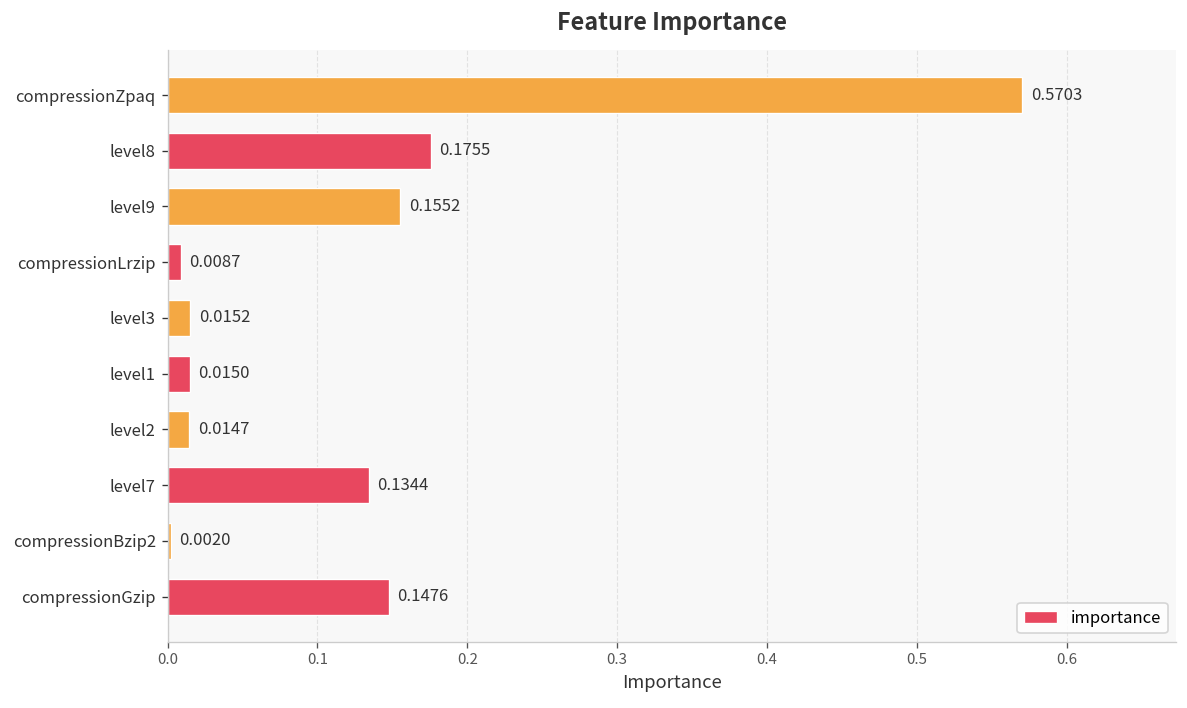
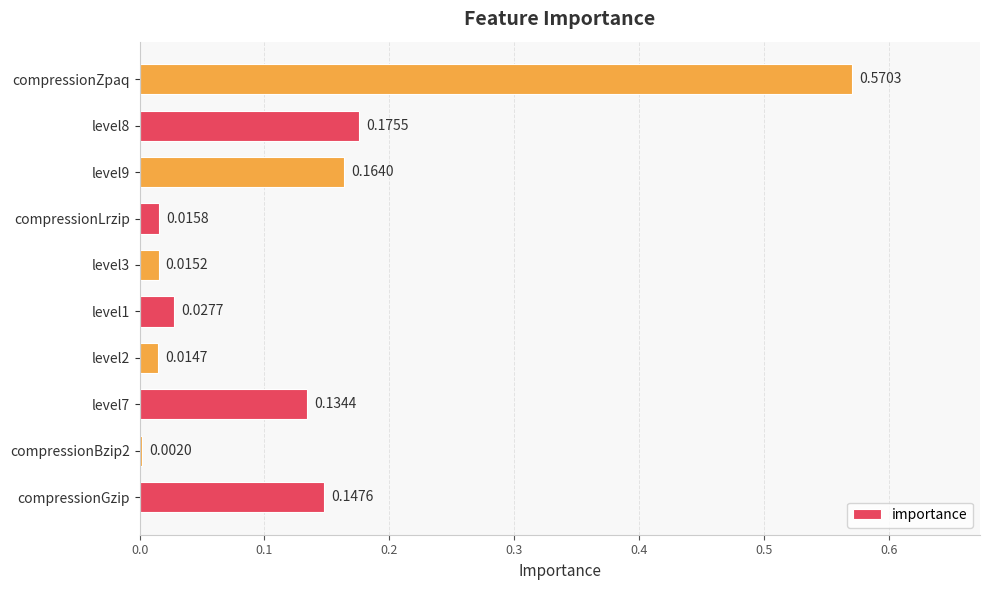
  {
    "compressionZpaq": 0.5703,
    "level8": 0.1755,
-   "level9": 0.1552,
-   "compressionLrzip": 0.0087,
+   "level9": 0.1640,
+   "compressionLrzip": 0.0158,
    "level3": 0.0152,
-   "level1": 0.0150,
+   "level1": 0.0277,
    "level2": 0.0147,
    "level7": 0.1344,
    "compressionBzip2": 0.0020,
    "compressionGzip": 0.1476
  }
